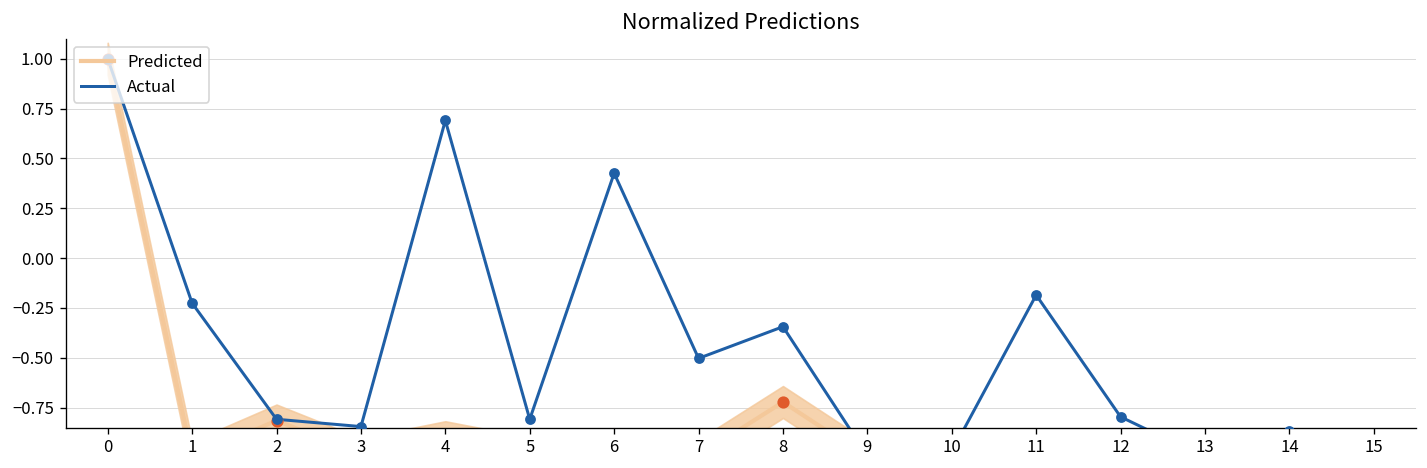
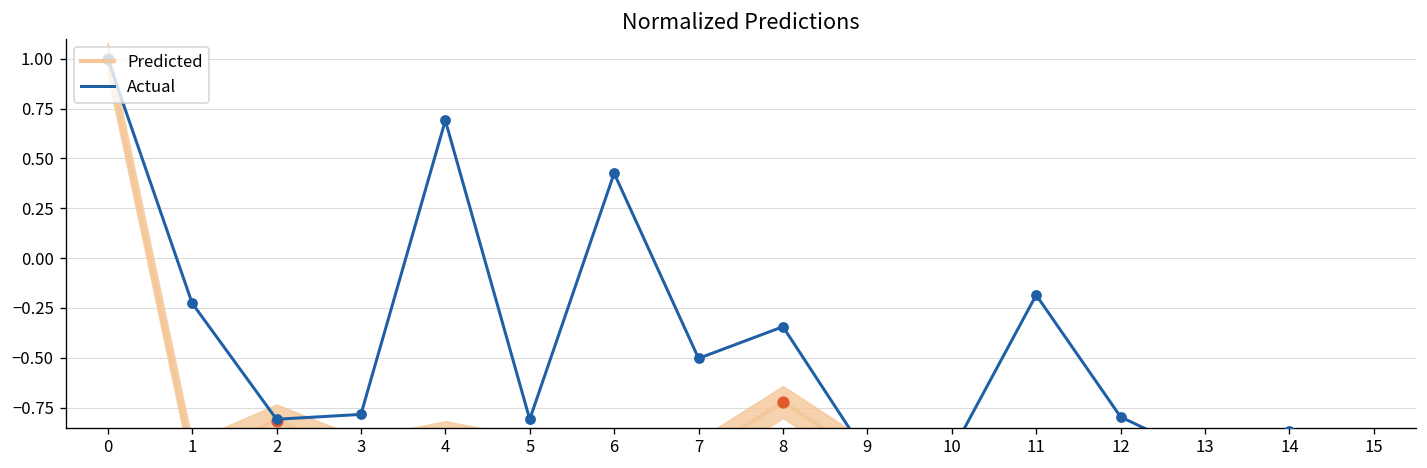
  {
    "Actual": {
      "1": -0.23,
-     "3": -0.85,
+     "3": -0.78,
      "4": 0.69,
      "5": -0.81,
      "6": 0.43,
      "7": -0.50,
      "8": -0.34,
      "11": -0.19,
      "12": -0.80
    }
  }
